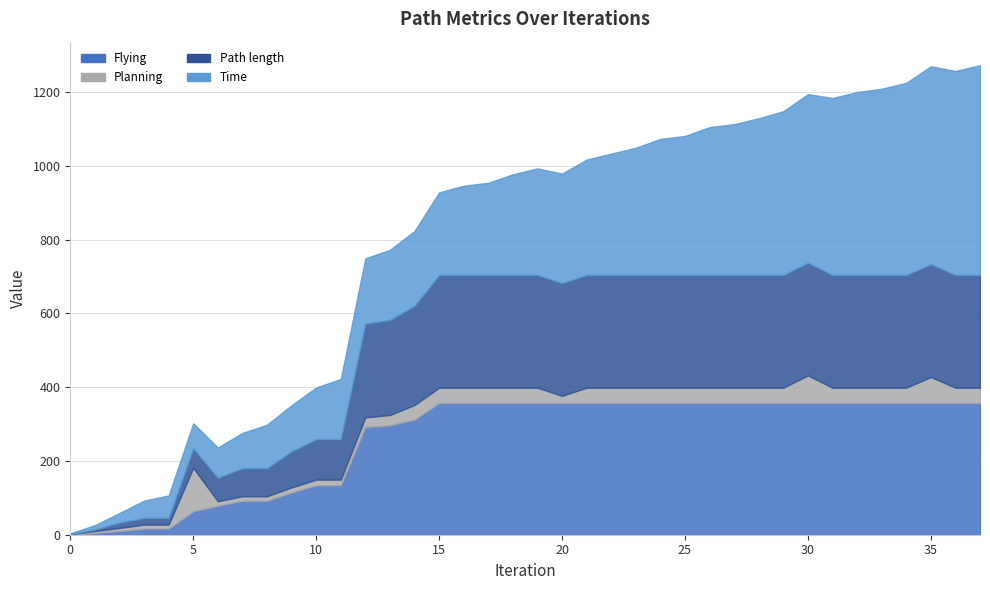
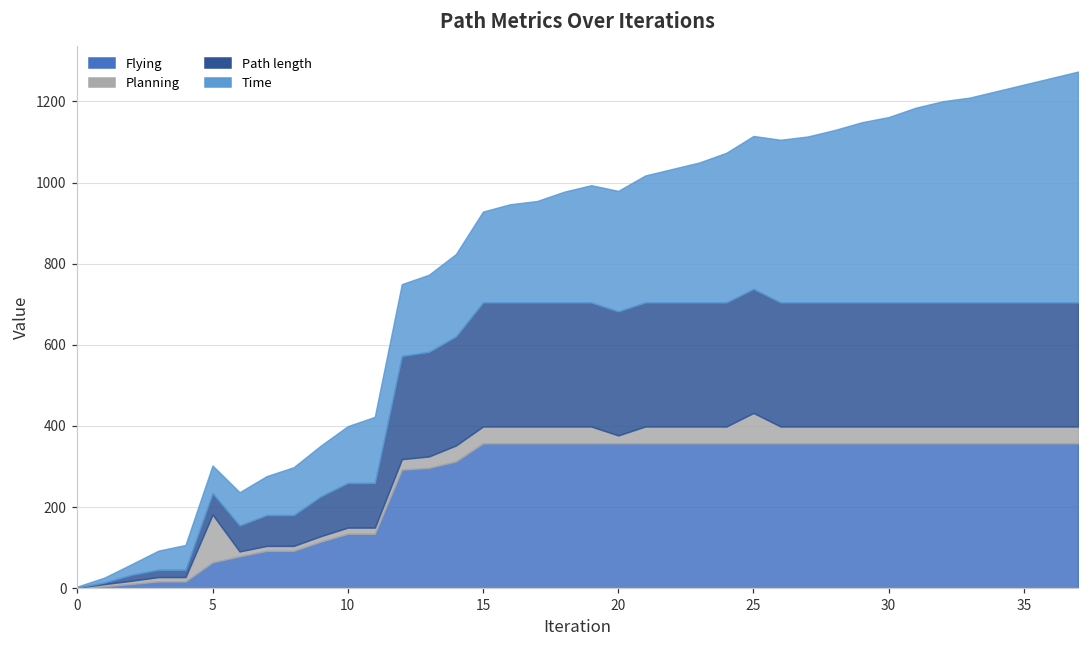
  {
    "Planning": {
      "5": 120,
      "10": 20,
      "15": 40,
      "20": 20,
-     "25": 40,
-     "30": 70,
-     "35": 70
+     "25": 70,
+     "30": 40,
+     "35": 40
    }
  }
